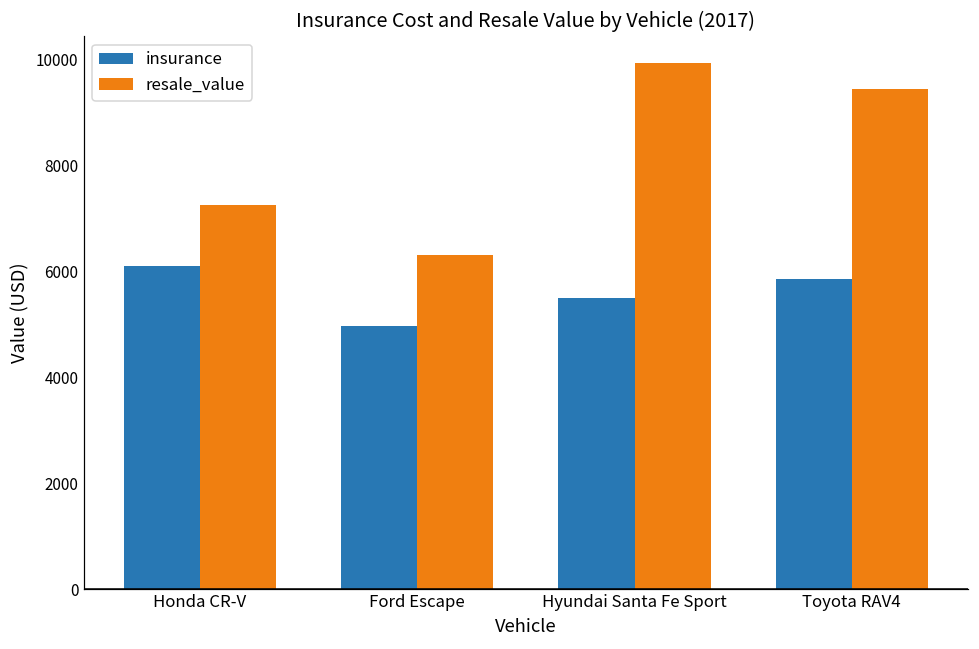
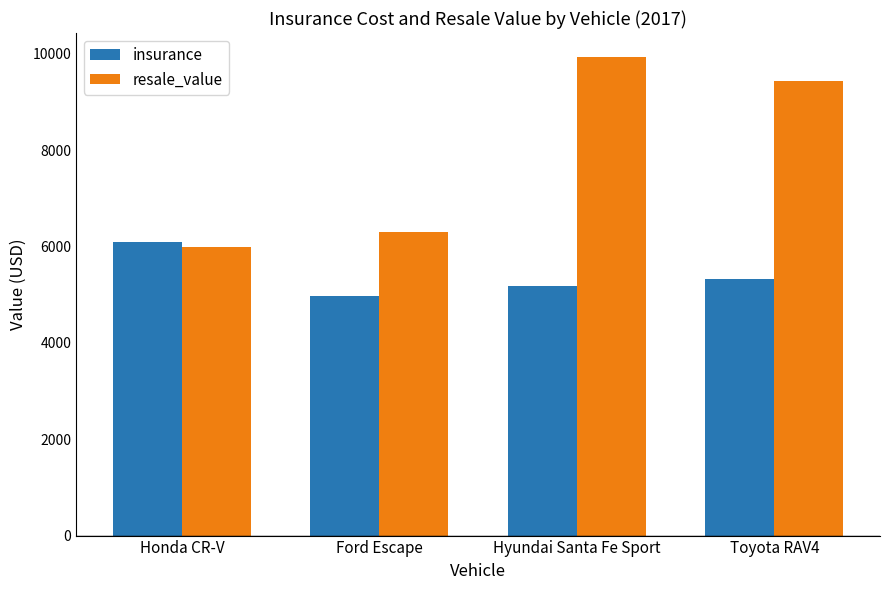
  {
    "insurance": {
      "Honda CR-V": 6100,
      "Ford Escape": 5000,
-     "Hyundai Santa Fe Sport": 5500,
-     "Toyota RAV4": 5900
+     "Hyundai Santa Fe Sport": 5200,
+     "Toyota RAV4": 5300
    },
    "resale_value": {
-     "Honda CR-V": 7300,
+     "Honda CR-V": 6000,
      "Ford Escape": 6300,
      "Hyundai Santa Fe Sport": 9900,
      "Toyota RAV4": 9400
    }
  }
